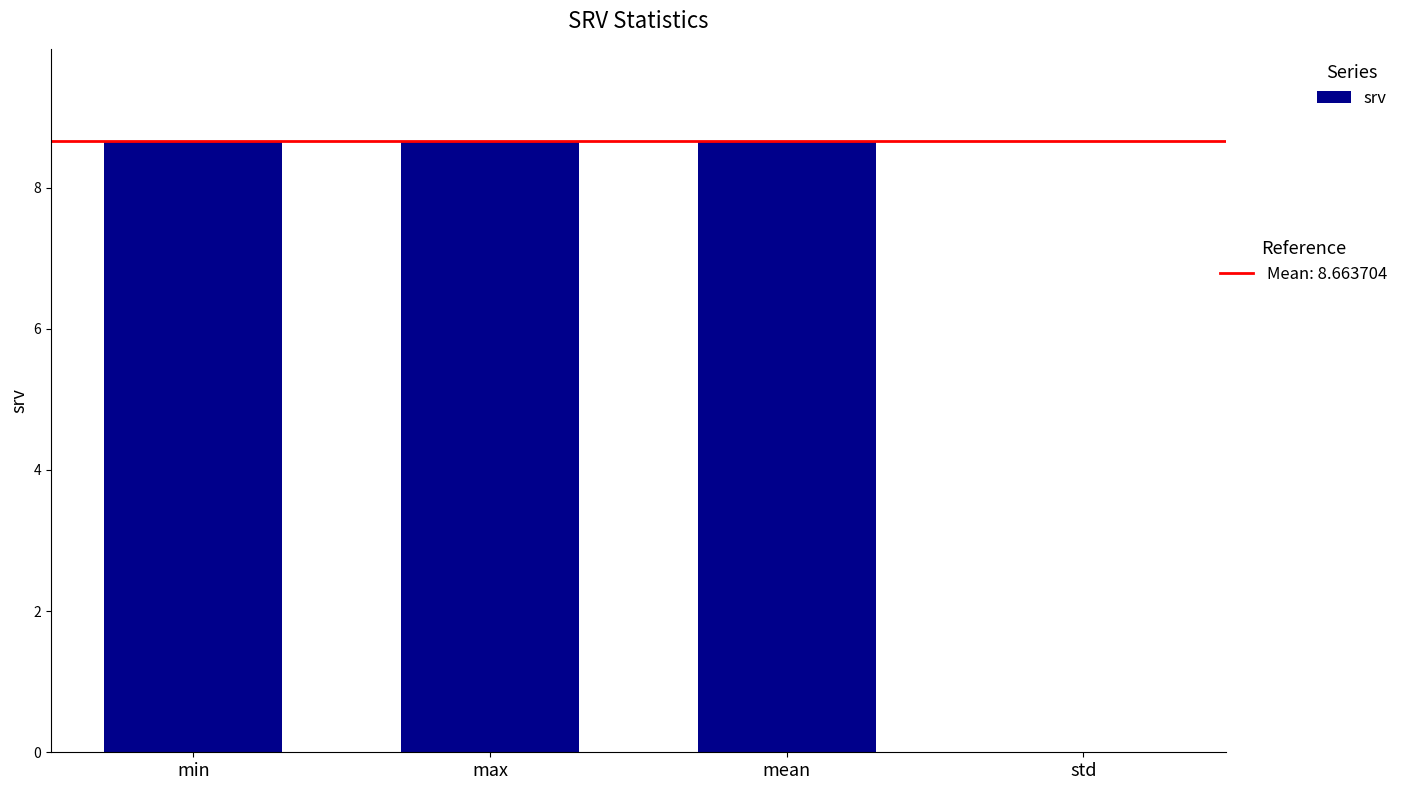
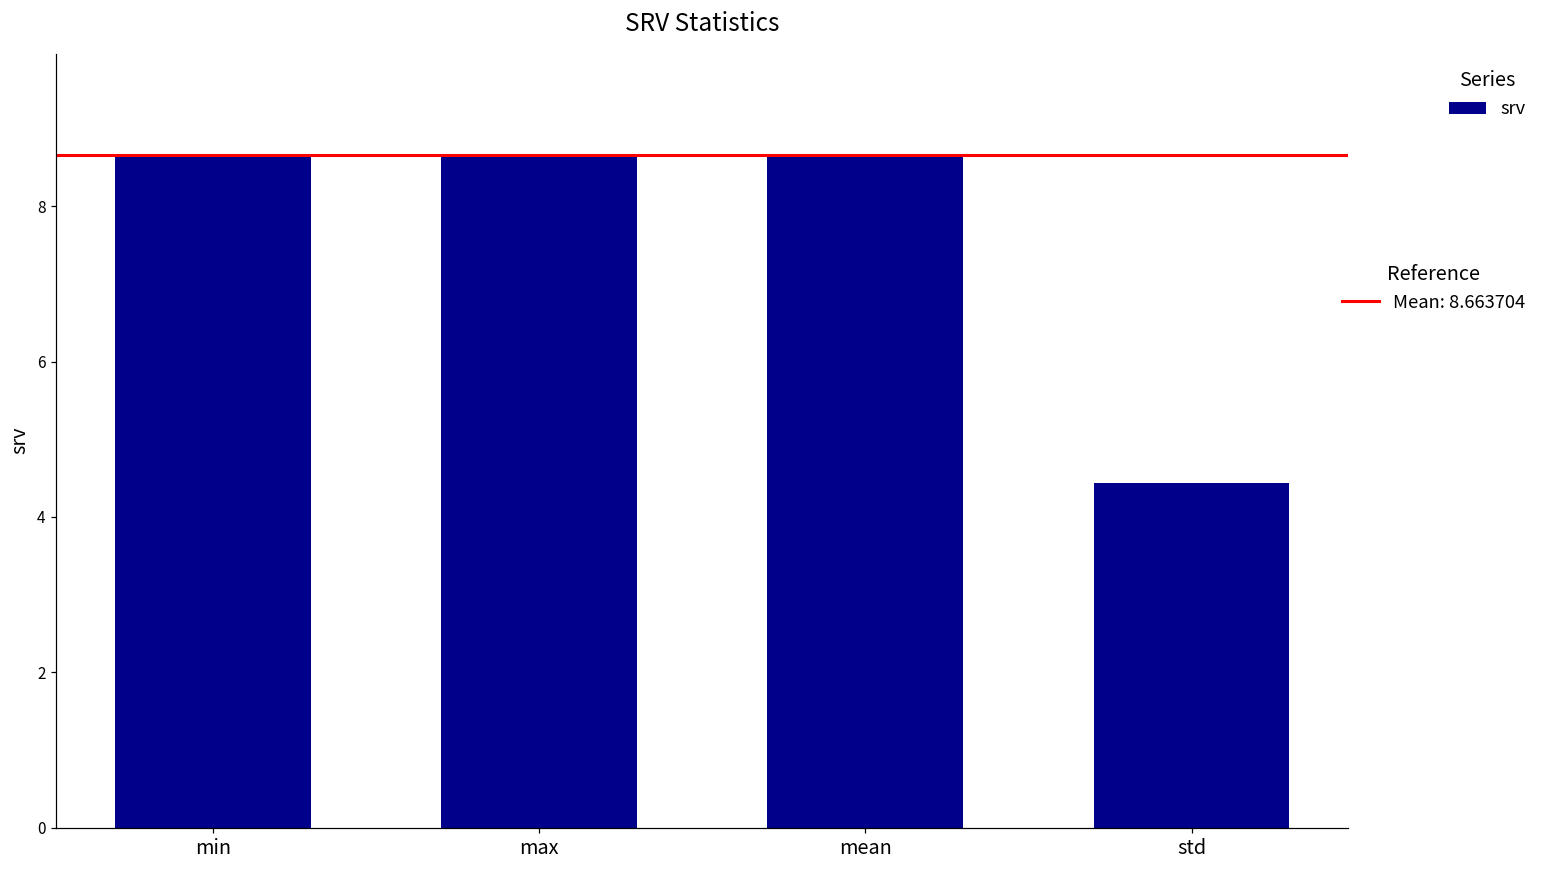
  {
    "min": 8.7,
    "max": 8.7,
    "mean": 8.7,
-   "std": 0.0
+   "std": 4.4
  }
